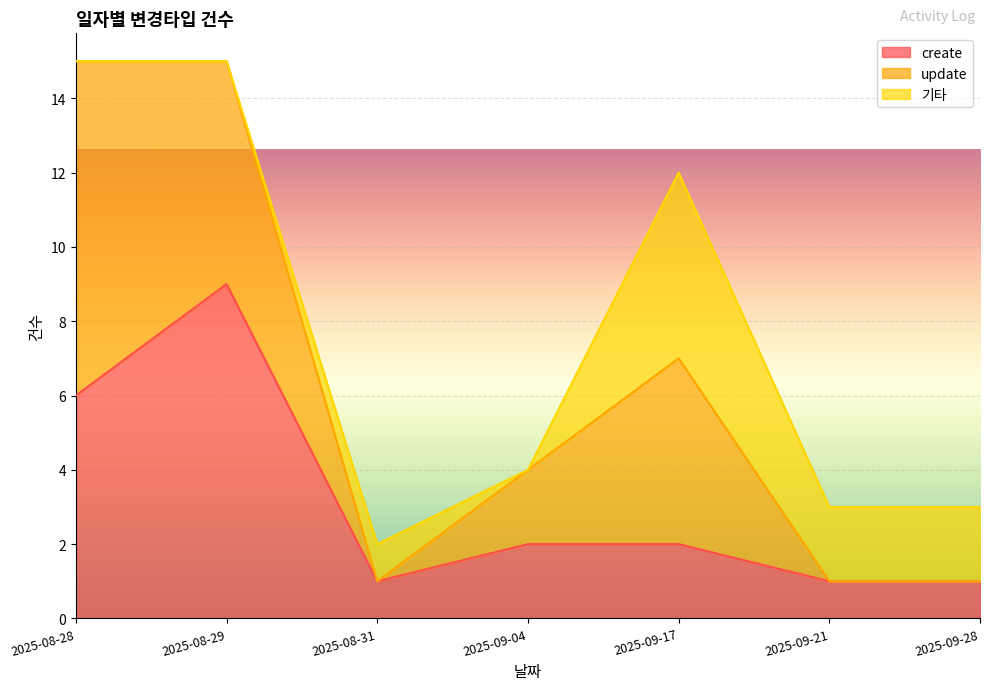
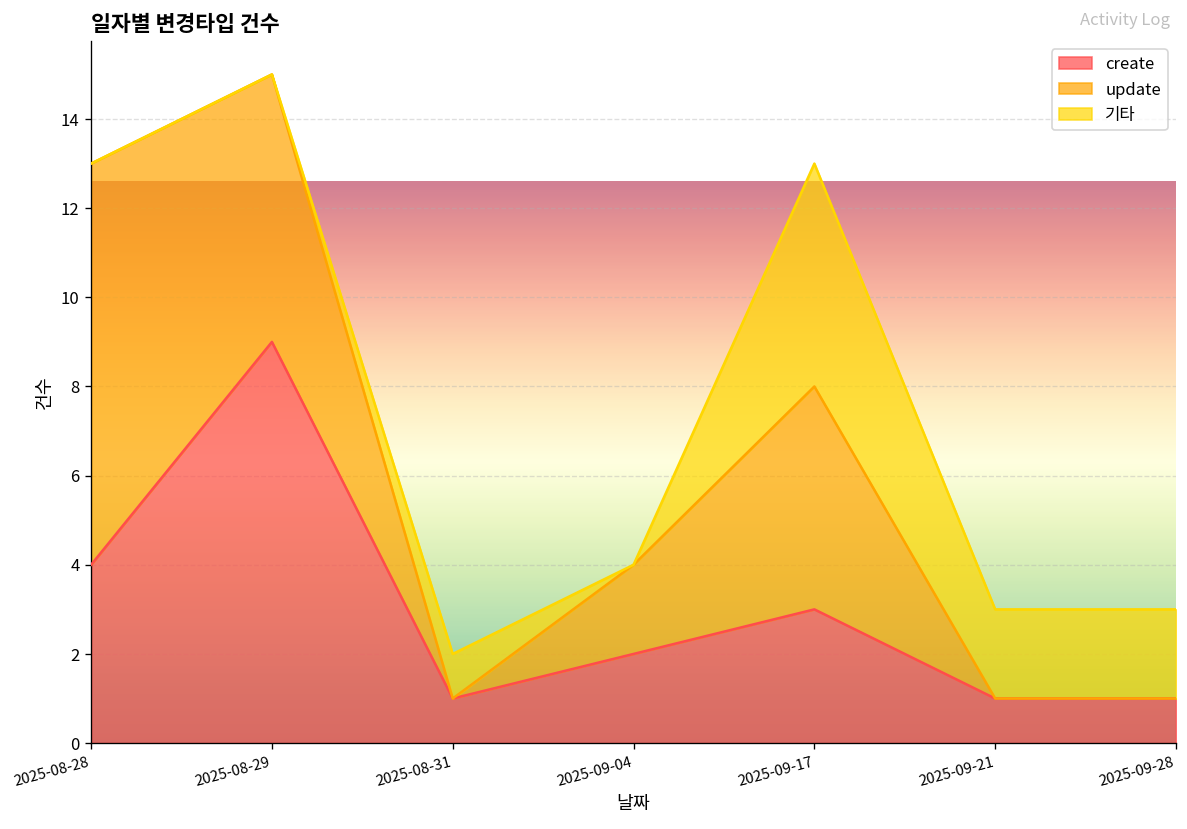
  {
    "create": {
-     "2025-08-28": 6,
+     "2025-08-28": 4,
      "2025-08-29": 9,
      "2025-09-04": 2,
-     "2025-09-17": 2
+     "2025-09-17": 3
    }
  }
